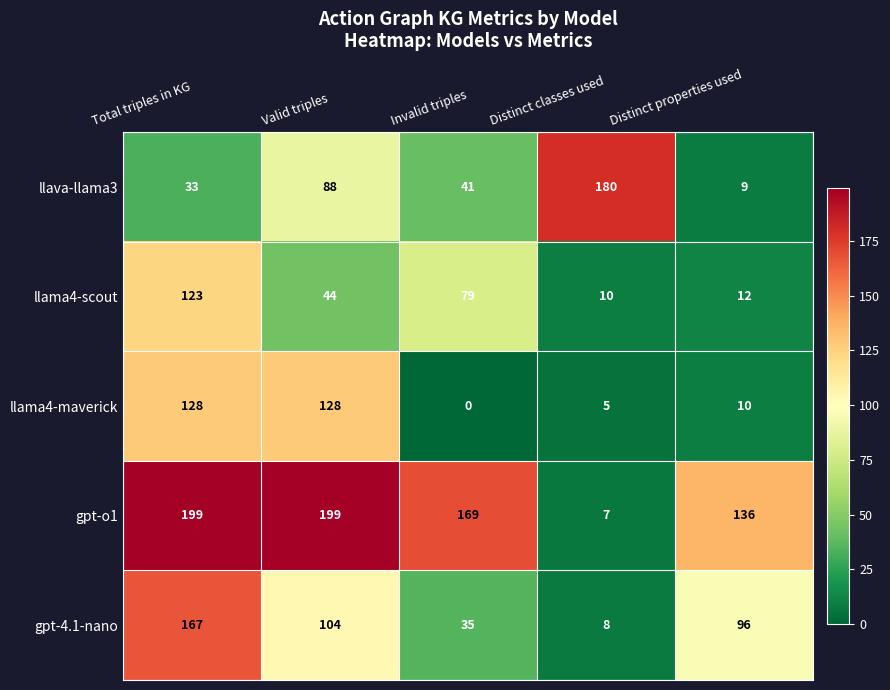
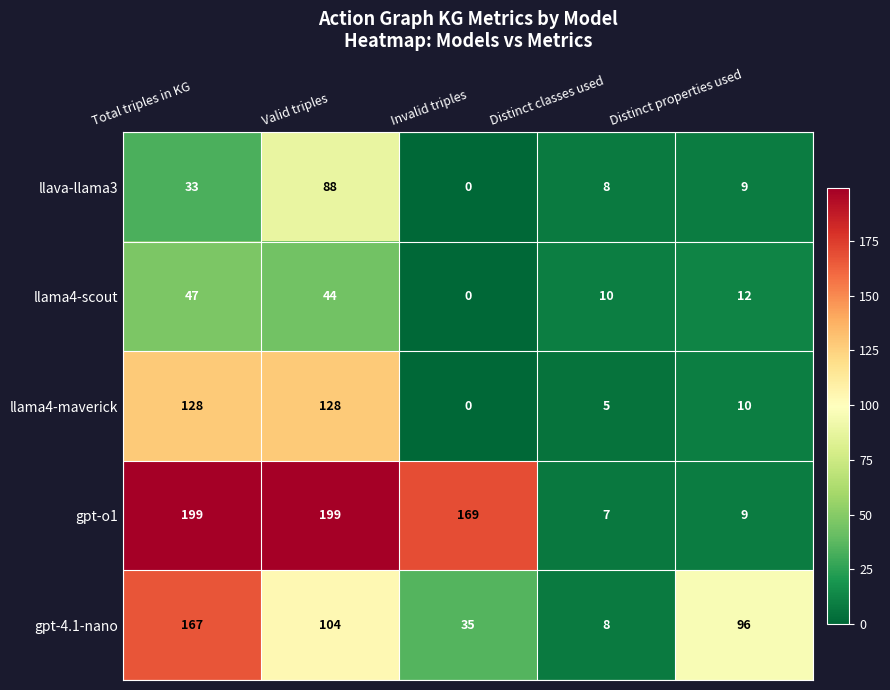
  {
    "llava-llama3": {
      "Total triples in KG": 33,
      "Valid triples": 88,
-     "Invalid triples": 41,
-     "Distinct classes used": 180,
+     "Invalid triples": 0,
+     "Distinct classes used": 8,
      "Distinct properties used": 9
    },
    "llama4-scout": {
-     "Total triples in KG": 123,
+     "Total triples in KG": 47,
      "Valid triples": 44,
-     "Invalid triples": 79,
+     "Invalid triples": 0,
      "Distinct classes used": 10,
      "Distinct properties used": 12
    },
    "llama4-maverick": {
      "Total triples in KG": 128,
      "Valid triples": 128,
      "Invalid triples": 0,
      "Distinct classes used": 5,
      "Distinct properties used": 10
    },
    "gpt-o1": {
      "Total triples in KG": 199,
      "Valid triples": 199,
      "Invalid triples": 169,
      "Distinct classes used": 7,
-     "Distinct properties used": 136
+     "Distinct properties used": 9
    },
    "gpt-4.1-nano": {
      "Total triples in KG": 167,
      "Valid triples": 104,
      "Invalid triples": 35,
      "Distinct classes used": 8,
      "Distinct properties used": 96
    }
  }
